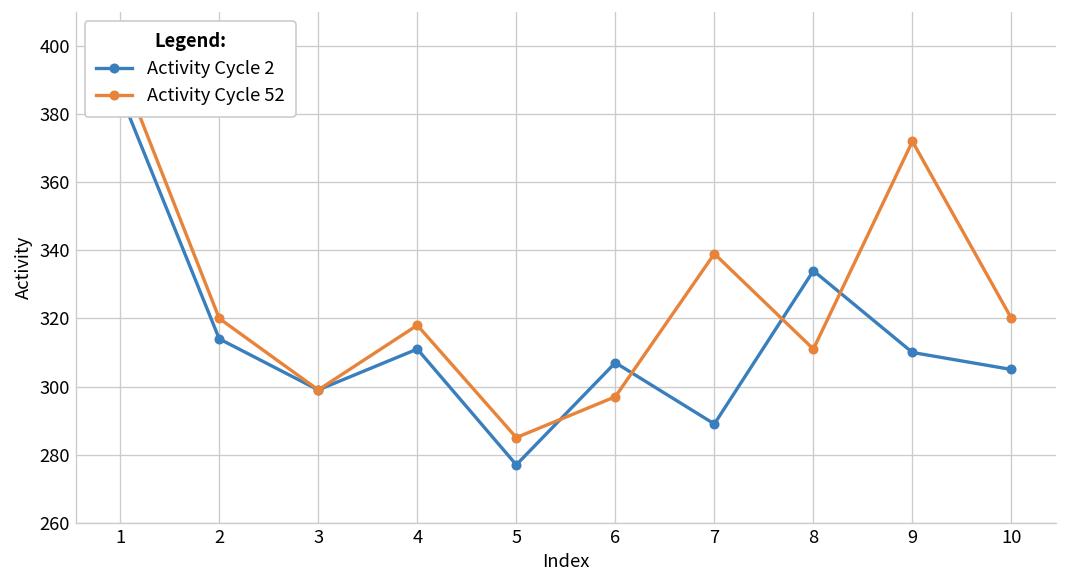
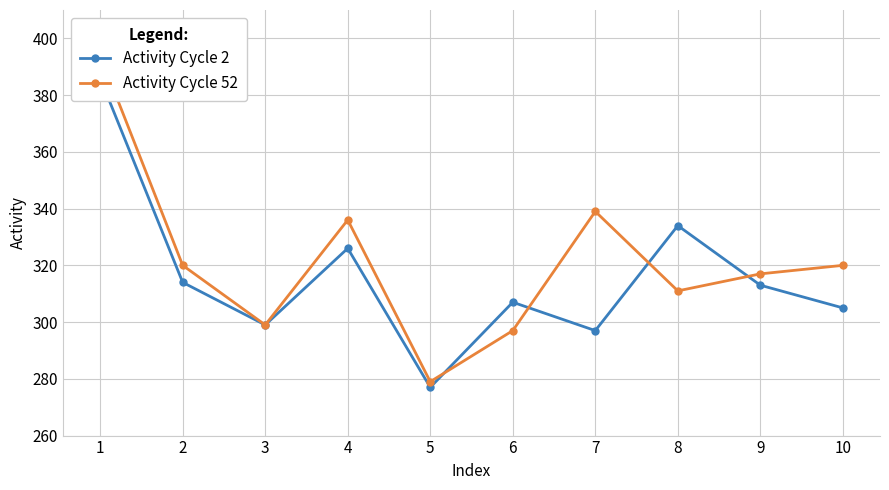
  {
    "Activity Cycle 2": {
      "2": 314,
-     "4": 311,
+     "4": 326,
      "5": 277,
      "6": 307,
-     "7": 289,
+     "7": 297,
      "8": 334,
-     "9": 310,
+     "9": 313,
      "10": 305
    },
    "Activity Cycle 52": {
      "2": 320,
-     "4": 318,
-     "5": 285,
+     "4": 336,
+     "5": 279,
      "6": 297,
      "7": 339,
      "8": 311,
-     "9": 372,
+     "9": 317,
      "10": 320
    }
  }
